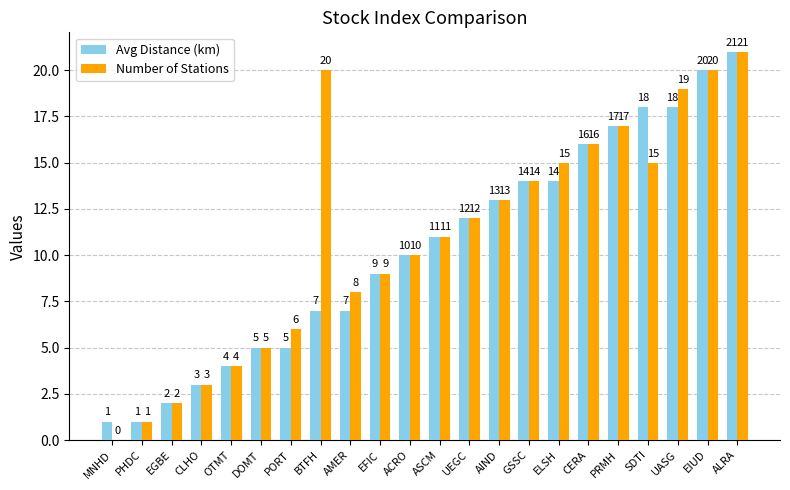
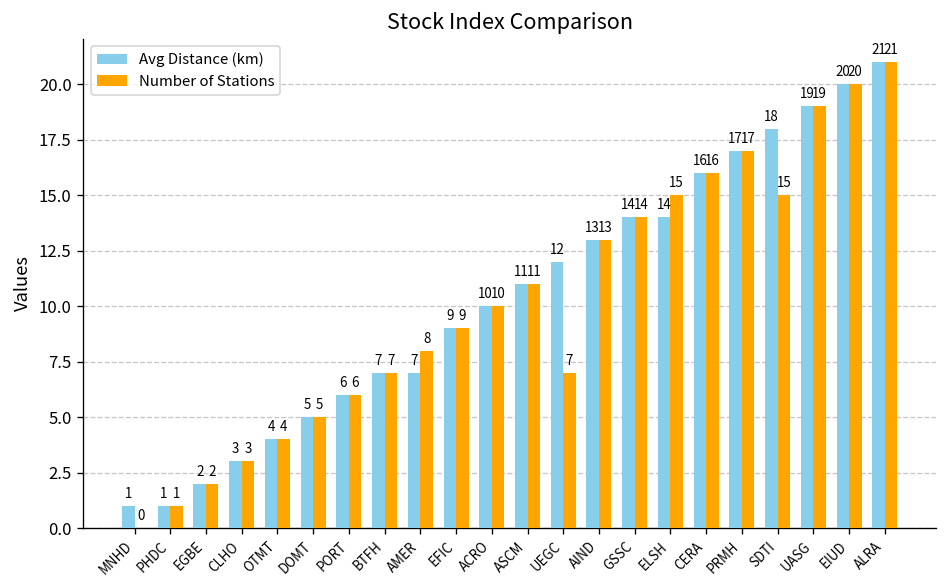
  {
    "Avg Distance (km)": {
      "MNHD": 1,
      "PHDC": 1,
      "EGBE": 2,
      "CLHO": 3,
      "OTMT": 4,
      "DOMT": 5,
-     "PORT": 5,
+     "PORT": 6,
      "BTFH": 7,
      "AMER": 7,
      "EFIC": 9,
      "ACRO": 10,
      "ASCM": 11,
      "UEGC": 12,
      "AIND": 13,
      "ELSH": 14,
      "PRMH": 17,
      "SDTI": 18,
-     "UASG": 18
+     "UASG": 19
    },
    "Number of Stations": {
      "MNHD": 0,
      "PHDC": 1,
      "EGBE": 2,
      "CLHO": 3,
      "OTMT": 4,
      "DOMT": 5,
      "PORT": 6,
-     "BTFH": 20,
+     "BTFH": 7,
      "AMER": 8,
      "EFIC": 9,
      "ACRO": 10,
      "ASCM": 11,
-     "UEGC": 12,
+     "UEGC": 7,
      "AIND": 13,
      "ELSH": 15,
      "PRMH": 17,
      "SDTI": 15
    }
  }
